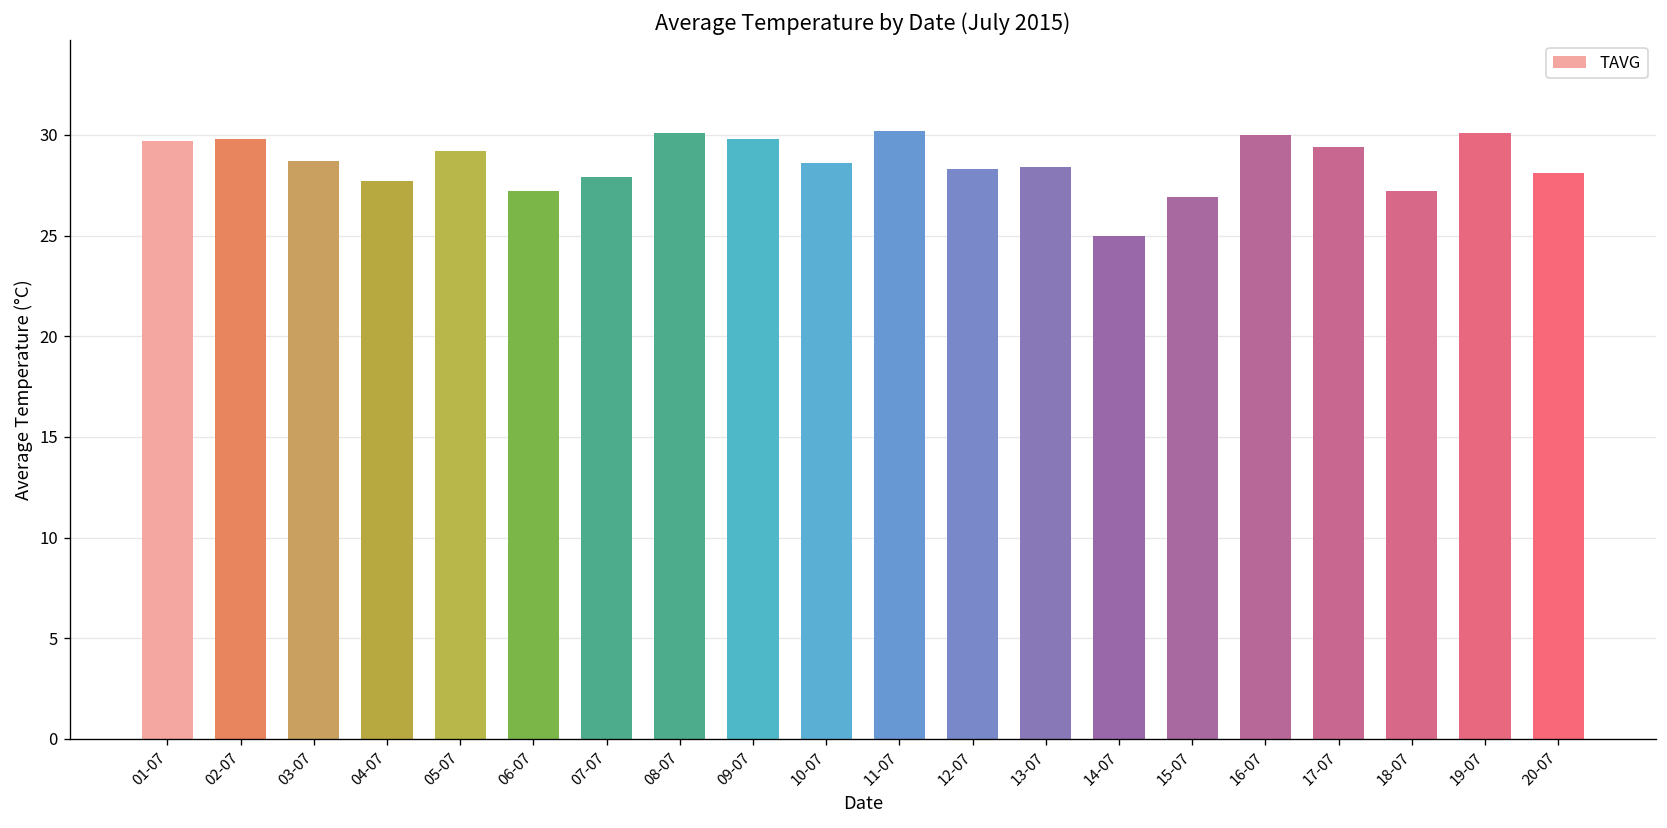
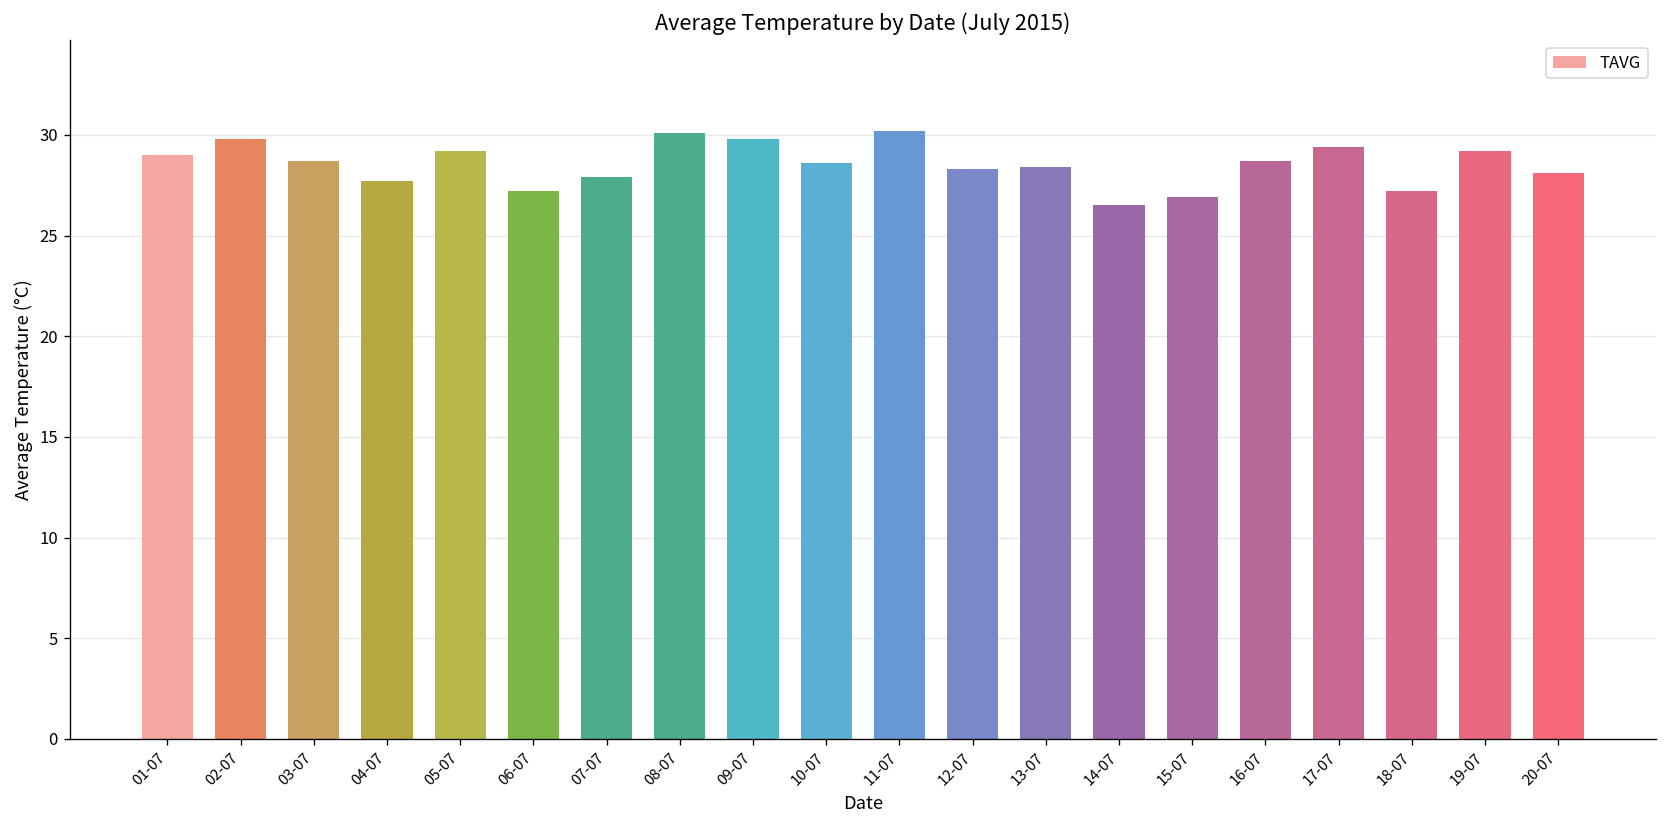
  {
-   "01-07": 29.7,
+   "01-07": 29.0,
    "02-07": 29.8,
    "03-07": 28.7,
    "04-07": 27.7,
    "05-07": 29.2,
    "06-07": 27.2,
    "07-07": 27.9,
    "08-07": 30.1,
    "09-07": 29.8,
    "10-07": 28.6,
    "11-07": 30.2,
    "12-07": 28.3,
    "13-07": 28.4,
-   "14-07": 25.0,
+   "14-07": 26.5,
    "15-07": 26.9,
-   "16-07": 30.0,
+   "16-07": 28.7,
    "17-07": 29.4,
    "18-07": 27.2,
-   "19-07": 30.1,
+   "19-07": 29.2,
    "20-07": 28.1
  }
